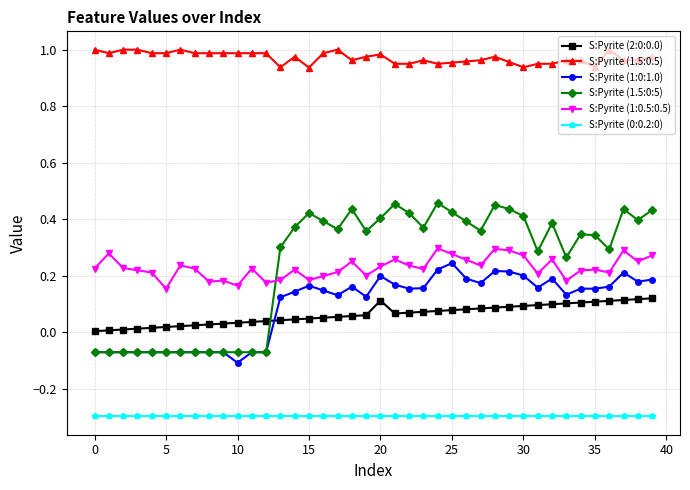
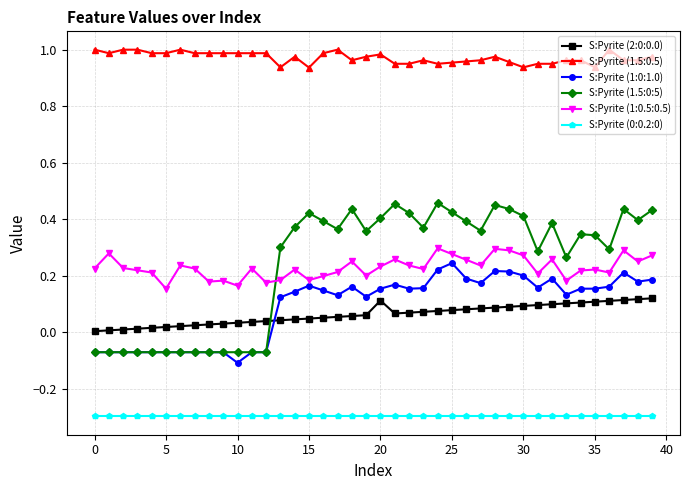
  {
    "S:Pyrite (2:0:0.0)": {
      "0": 0.00,
      "5": 0.02,
      "10": 0.03,
      "15": 0.05,
      "20": 0.11,
      "25": 0.08,
      "30": 0.09,
      "35": 0.11
    },
    "S:Pyrite (1.5:0.5)": {
      "0": 1.00,
      "5": 0.99,
      "10": 0.99,
      "15": 0.94,
      "20": 0.98,
      "25": 0.95,
      "30": 0.94
    },
    "S:Pyrite (1:0:1.0)": {
      "10": -0.11,
      "15": 0.16,
-     "20": 0.20,
+     "20": 0.15,
      "25": 0.24,
      "30": 0.20,
      "35": 0.15
    },
    "S:Pyrite (1.5:0:5)": {
      "10": -0.07,
      "15": 0.42,
      "20": 0.40,
      "25": 0.42,
      "30": 0.41,
      "35": 0.34
    },
    "S:Pyrite (1:0.5:0.5)": {
      "0": 0.23,
      "5": 0.15,
      "10": 0.16,
      "15": 0.18,
      "20": 0.23,
      "25": 0.28,
      "30": 0.27,
      "35": 0.22
    },
    "S:Pyrite (0:0.2:0)": {
      "0": -0.30,
      "5": -0.30,
      "10": -0.30,
      "15": -0.30,
      "20": -0.30,
      "25": -0.30,
      "30": -0.30,
      "35": -0.30
    }
  }
